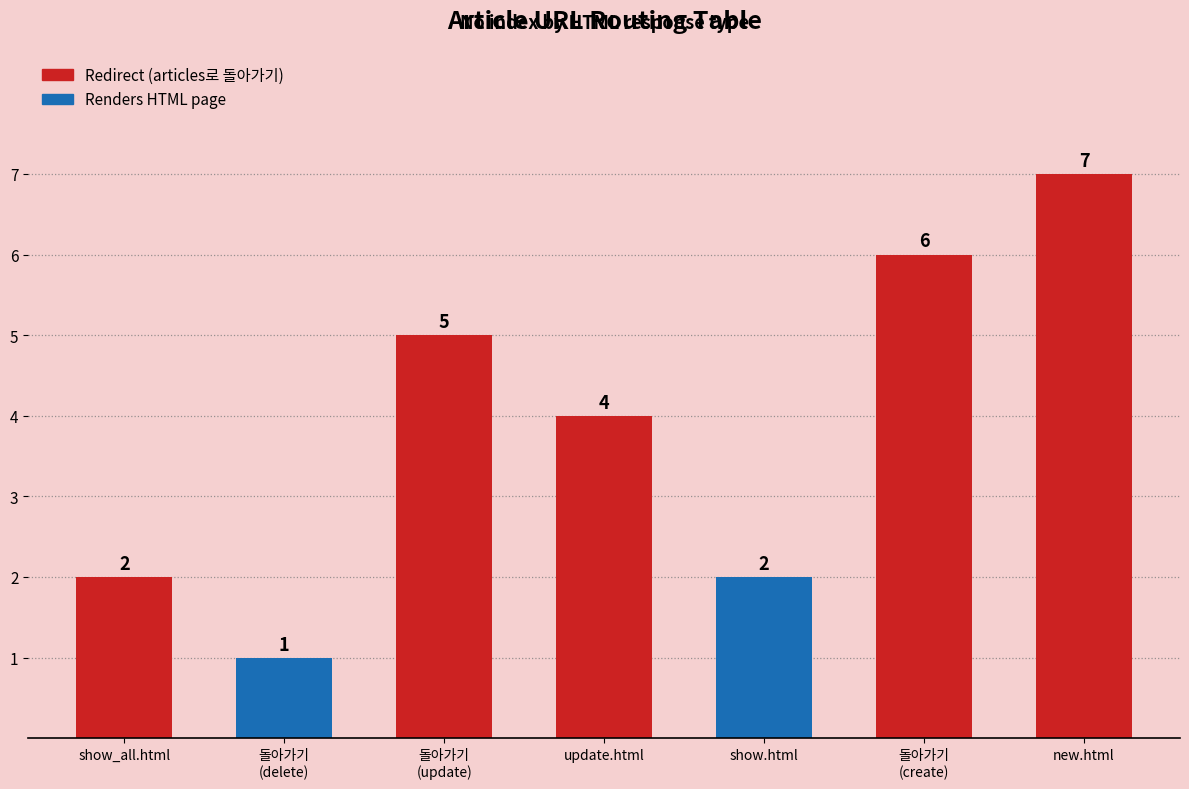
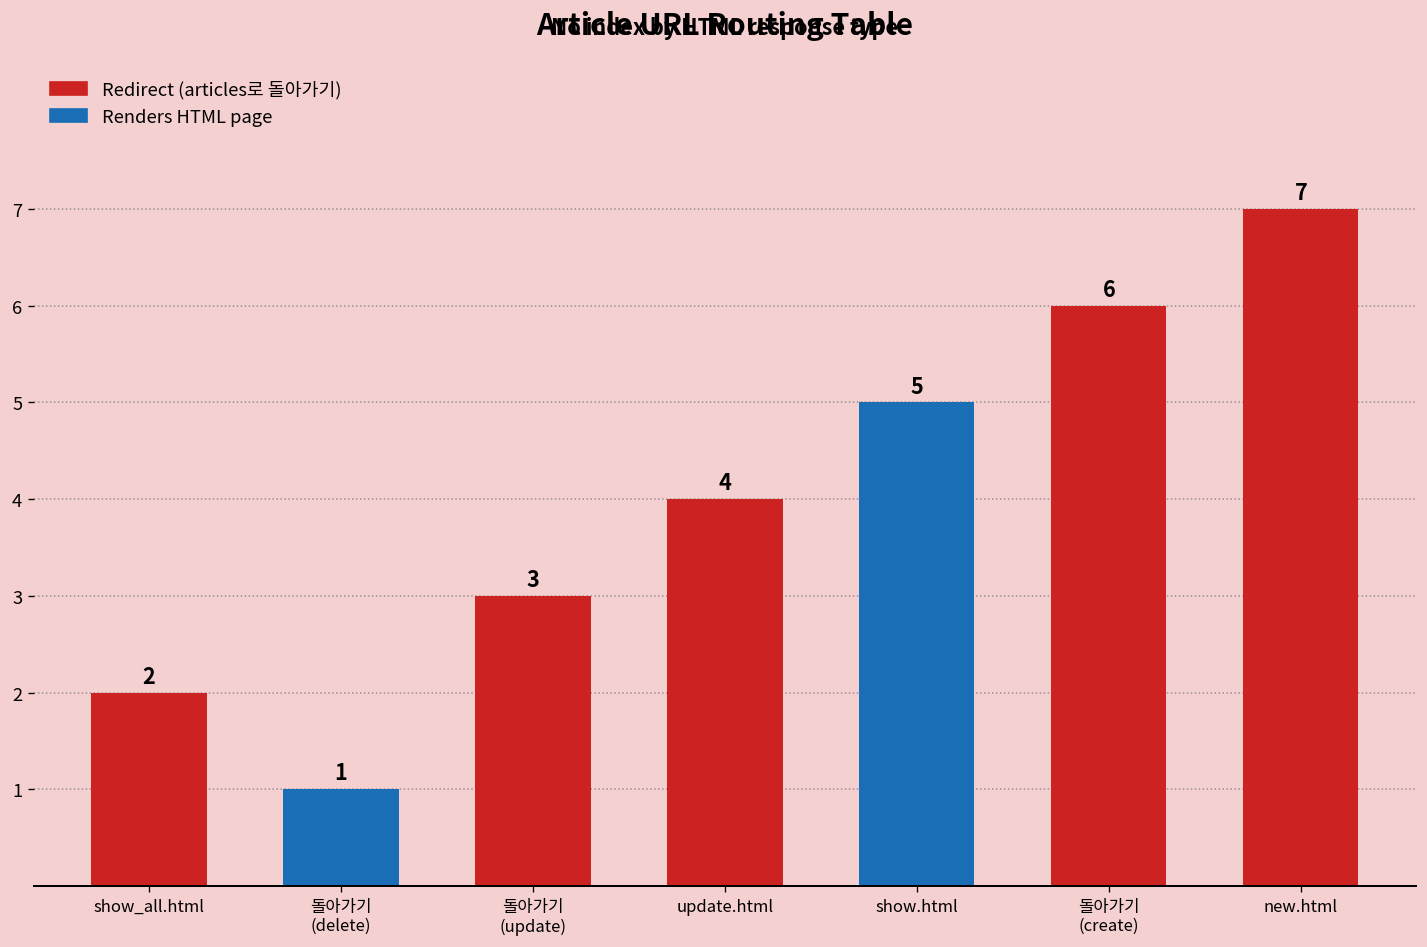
  {
    "show_all.html": 2,
    "돌아가기 (delete)": 1,
-   "돌아가기 (update)": 5,
+   "돌아가기 (update)": 3,
    "update.html": 4,
-   "show.html": 2,
+   "show.html": 5,
    "돌아가기 (create)": 6,
    "new.html": 7
  }
